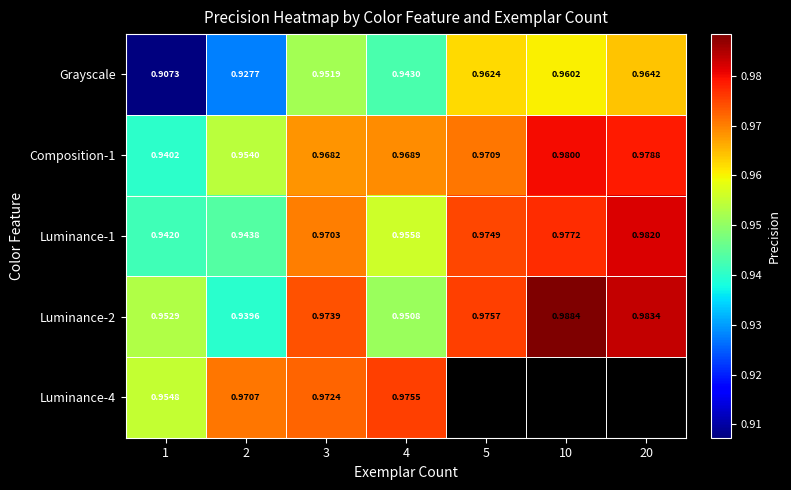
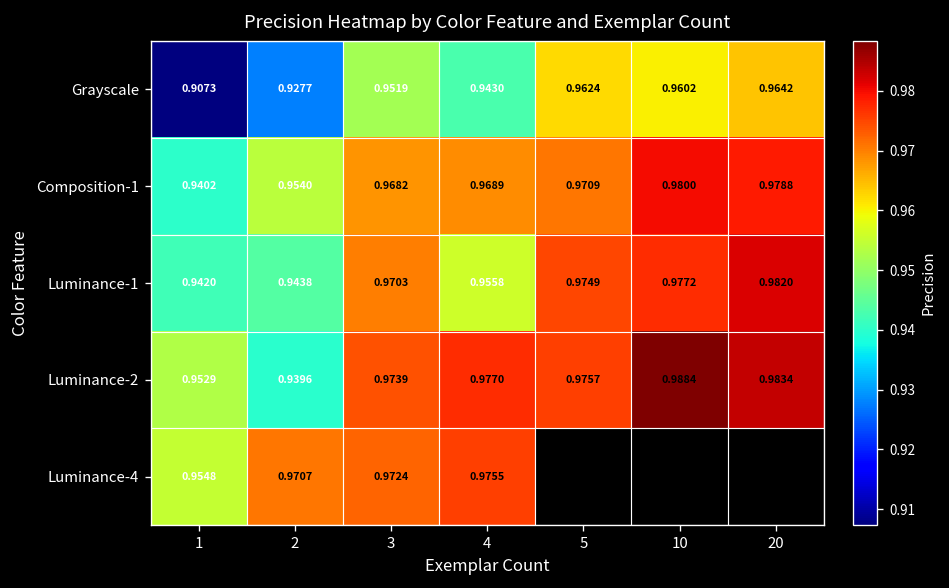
  {
    "Grayscale": {
      "1": 0.9073,
      "2": 0.9277,
      "3": 0.9519,
      "4": 0.9430,
      "5": 0.9624,
      "10": 0.9602,
      "20": 0.9642
    },
    "Composition-1": {
      "1": 0.9402,
      "2": 0.9540,
      "3": 0.9682,
      "4": 0.9689,
      "5": 0.9709,
      "10": 0.9800,
      "20": 0.9788
    },
    "Luminance-1": {
      "1": 0.9420,
      "2": 0.9438,
      "3": 0.9703,
      "4": 0.9558,
      "5": 0.9749,
      "10": 0.9772,
      "20": 0.9820
    },
    "Luminance-2": {
      "1": 0.9529,
      "2": 0.9396,
      "3": 0.9739,
-     "4": 0.9508,
+     "4": 0.9770,
      "5": 0.9757,
      "10": 0.9884,
      "20": 0.9834
    },
    "Luminance-4": {
      "1": 0.9548,
      "2": 0.9707,
      "3": 0.9724,
      "4": 0.9755
    }
  }
